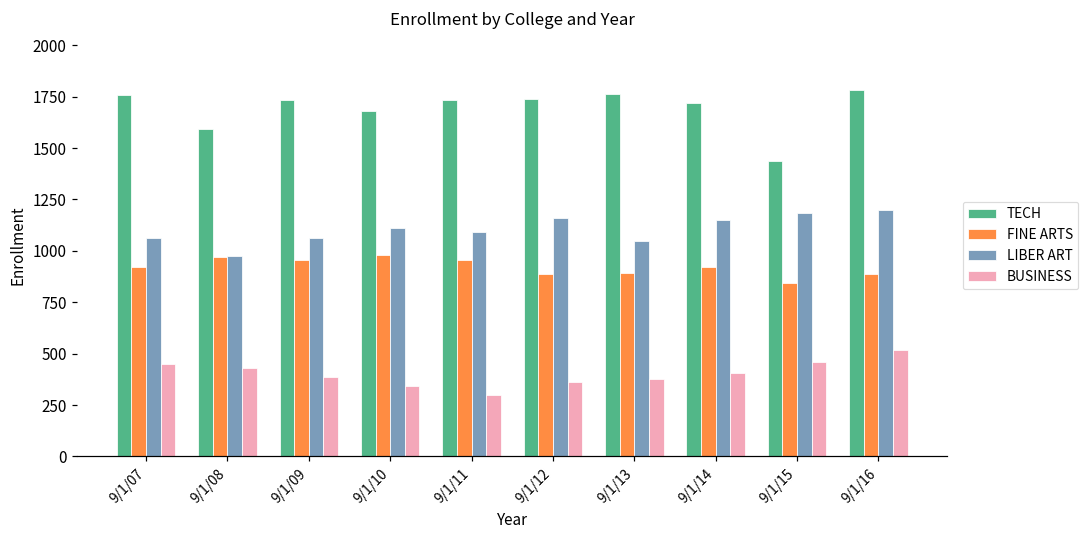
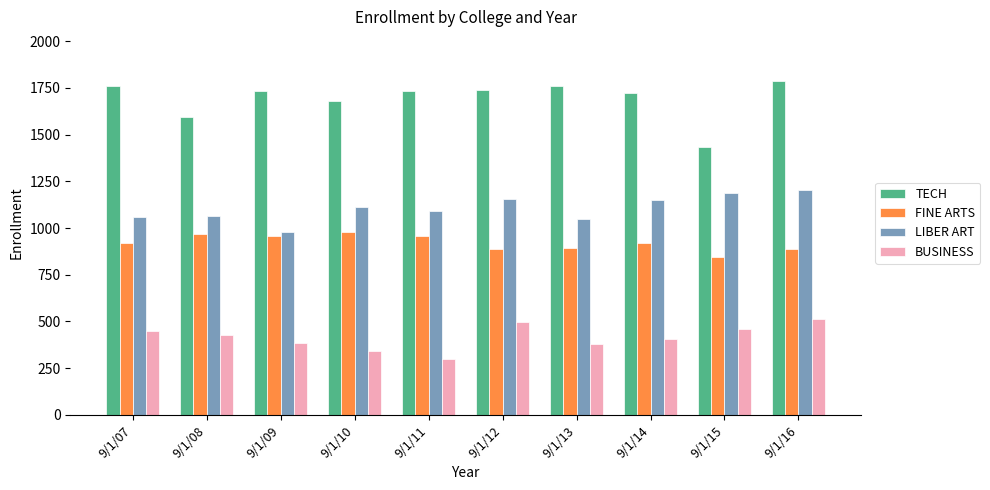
  {
    "TECH": {
      "9/1/07": 1760,
      "9/1/08": 1590,
      "9/1/09": 1730,
      "9/1/10": 1680,
      "9/1/11": 1740,
      "9/1/12": 1740,
      "9/1/13": 1760,
      "9/1/14": 1720,
      "9/1/15": 1440,
      "9/1/16": 1790
    },
    "FINE ARTS": {
      "9/1/07": 920,
      "9/1/08": 970,
      "9/1/09": 960,
      "9/1/10": 980,
      "9/1/11": 960,
      "9/1/12": 890,
      "9/1/13": 890,
      "9/1/14": 920,
      "9/1/15": 840,
      "9/1/16": 890
    },
    "LIBER ART": {
      "9/1/07": 1060,
-     "9/1/08": 980,
-     "9/1/09": 1060,
+     "9/1/08": 1070,
+     "9/1/09": 980,
      "9/1/10": 1110,
      "9/1/11": 1090,
      "9/1/12": 1160,
      "9/1/13": 1050,
      "9/1/14": 1150,
      "9/1/15": 1190,
      "9/1/16": 1200
    },
    "BUSINESS": {
      "9/1/07": 450,
      "9/1/08": 430,
      "9/1/09": 390,
      "9/1/10": 340,
      "9/1/11": 300,
-     "9/1/12": 360,
+     "9/1/12": 500,
      "9/1/13": 380,
      "9/1/14": 410,
      "9/1/15": 460,
      "9/1/16": 520
    }
  }
